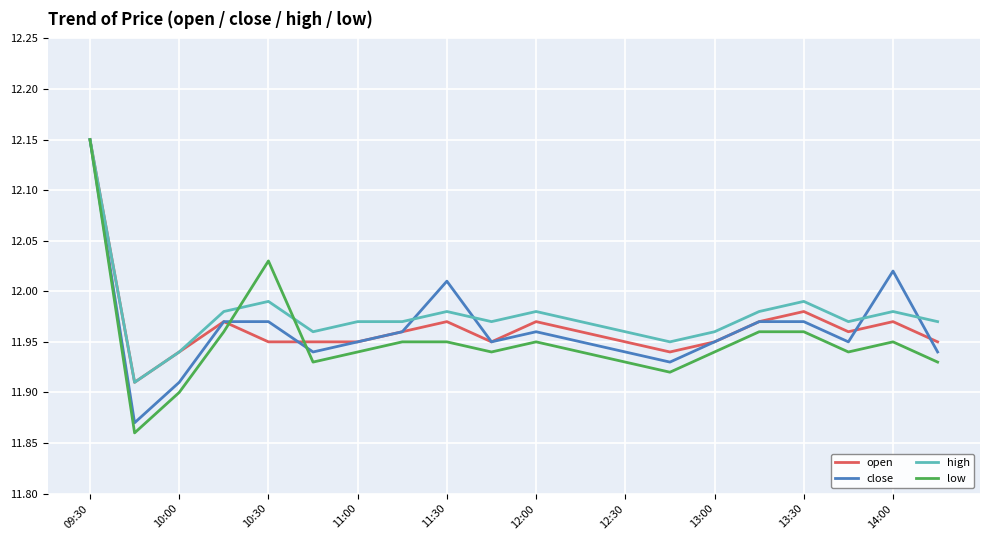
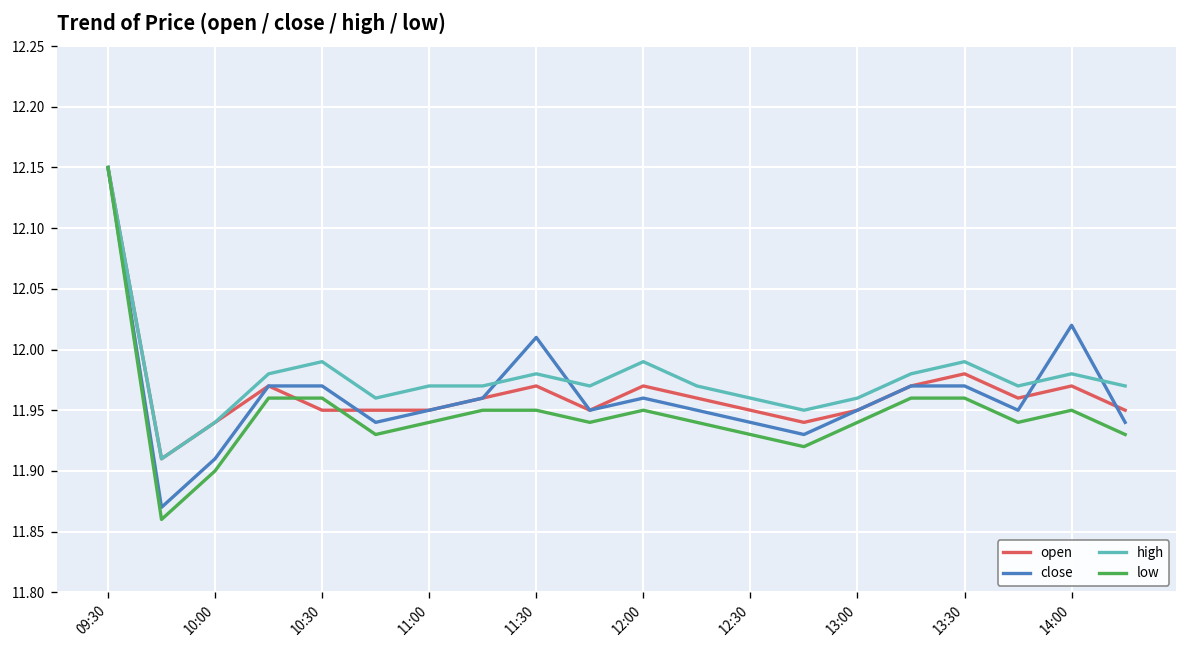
  {
    "open": {
      "10:30": 11.95,
      "11:30": 11.97,
      "12:00": 11.97,
      "12:30": 11.95,
      "13:30": 11.98,
      "14:00": 11.97
    },
    "close": {
      "10:00": 11.91,
      "10:30": 11.97,
      "11:30": 12.01,
      "12:00": 11.96,
      "12:30": 11.94,
      "13:30": 11.97,
      "14:00": 12.02
    },
    "high": {
      "10:30": 11.99,
      "11:00": 11.97,
      "11:30": 11.98,
-     "12:00": 11.98,
+     "12:00": 11.99,
      "12:30": 11.96,
      "13:00": 11.96,
      "13:30": 11.99,
      "14:00": 11.98
    },
    "low": {
      "10:00": 11.90,
-     "10:30": 12.03,
+     "10:30": 11.96,
      "11:00": 11.94,
      "11:30": 11.95,
      "12:00": 11.95,
      "12:30": 11.93,
      "13:00": 11.94,
      "13:30": 11.96,
      "14:00": 11.95
    }
  }
